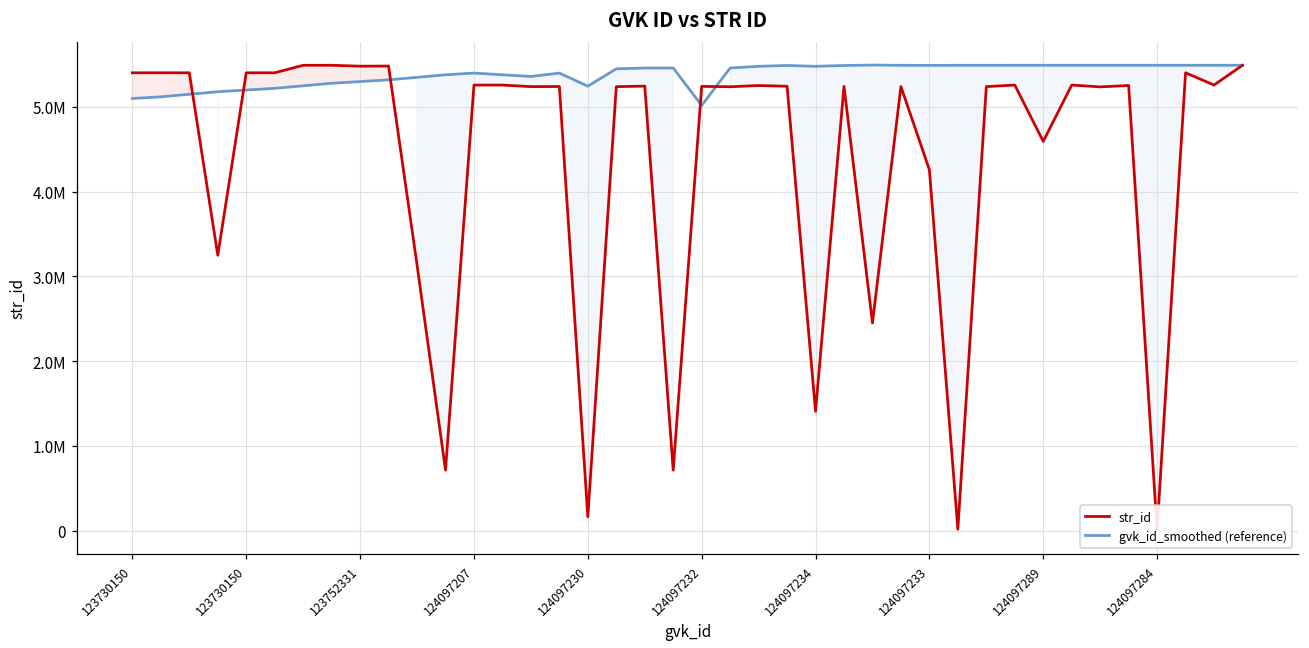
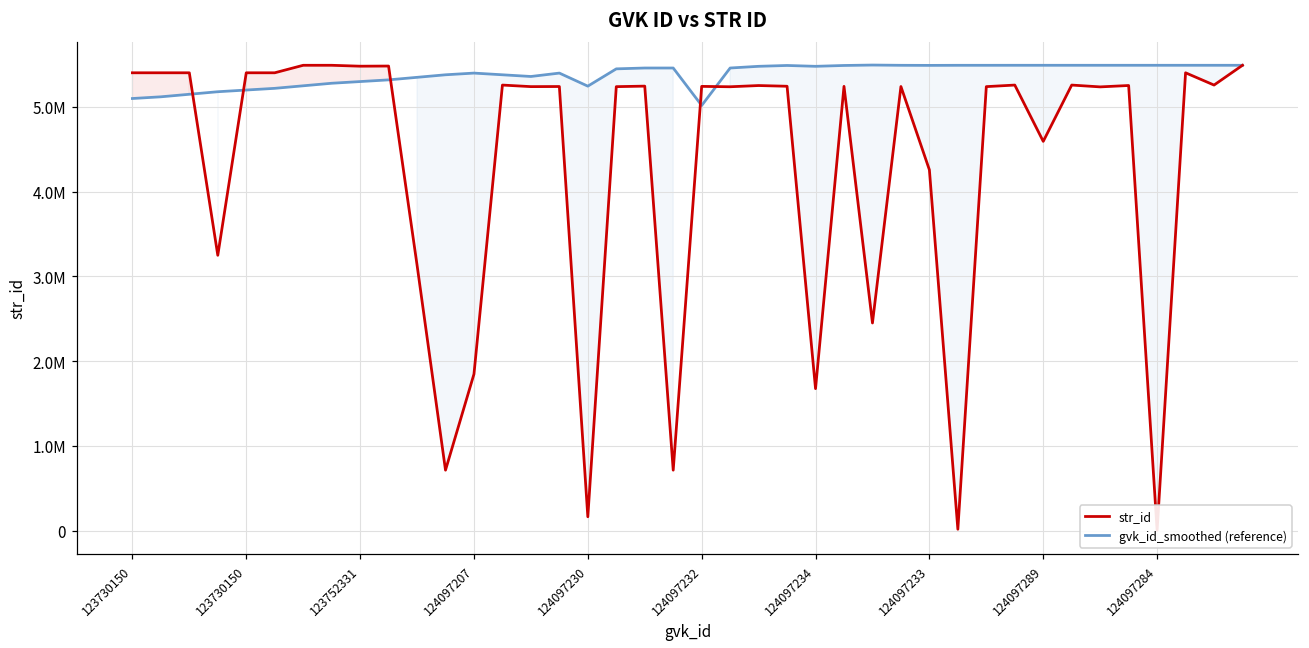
  {
    "str_id": {
      "123752331": 5500000,
-     "124097207": 5300000,
+     "124097207": 1800000,
      "124097230": 200000,
      "124097232": 5200000,
-     "124097234": 1400000,
+     "124097234": 1700000,
      "124097233": 4300000,
      "124097289": 4600000
    },
    "gvk_id_smoothed (reference)": {
      "123752331": 5300000,
      "124097207": 5400000,
      "124097230": 5200000,
      "124097232": 5000000,
      "124097234": 5500000,
      "124097233": 5500000,
      "124097289": 5500000,
      "124097284": 5500000
    }
  }
